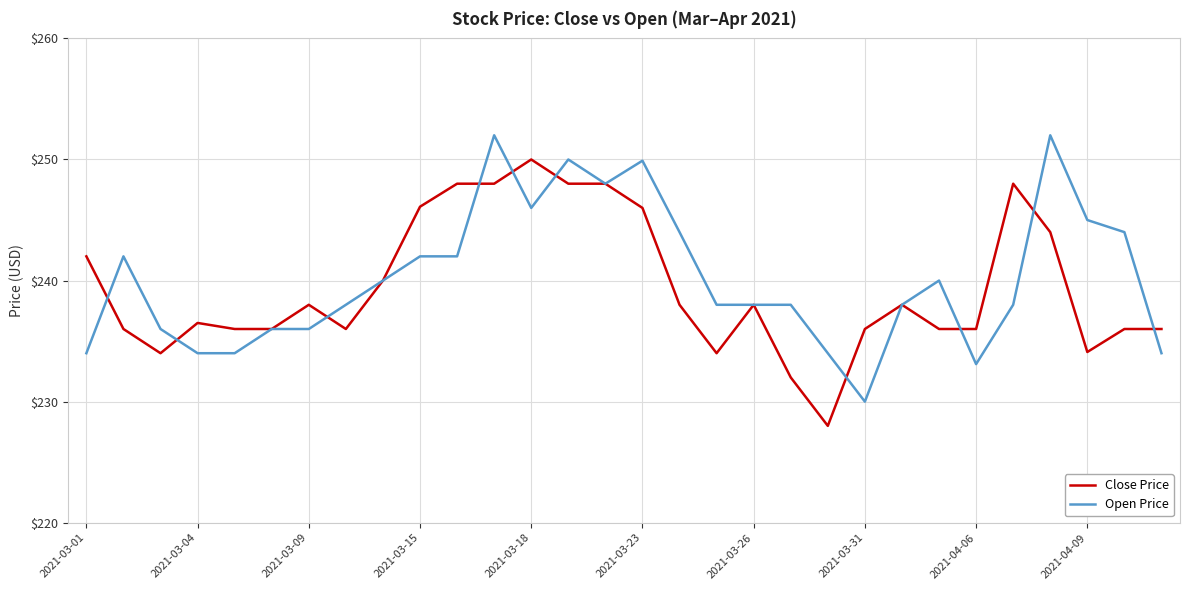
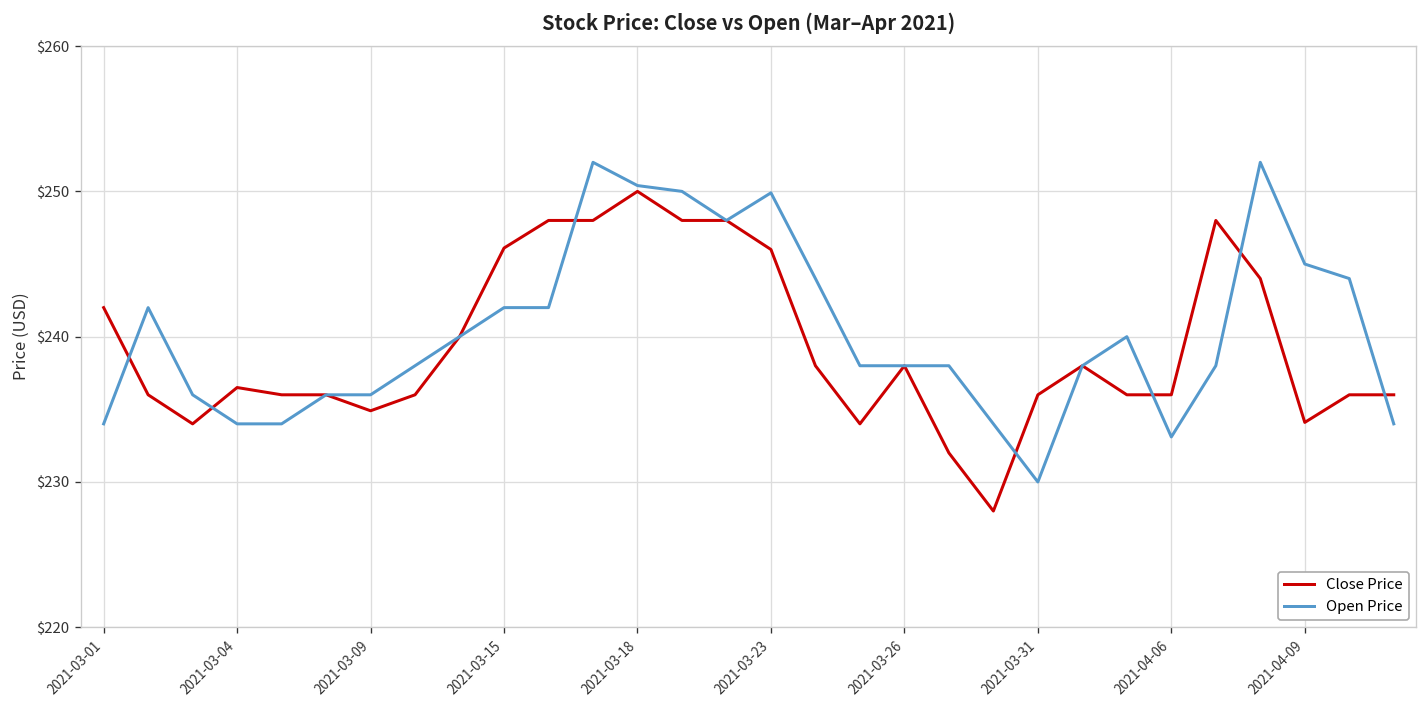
  {
    "Close Price": {
      "2021-03-01": "$242.0",
      "2021-03-04": "$236.5",
-     "2021-03-09": "$238.0",
+     "2021-03-09": "$234.9",
      "2021-03-15": "$246.1",
      "2021-03-18": "$250.0",
      "2021-03-23": "$246.0",
      "2021-03-31": "$236.0",
      "2021-04-06": "$236.0",
      "2021-04-09": "$234.1"
    },
    "Open Price": {
      "2021-03-01": "$234.0",
      "2021-03-04": "$234.0",
      "2021-03-09": "$236.0",
      "2021-03-15": "$242.0",
-     "2021-03-18": "$246.0",
+     "2021-03-18": "$250.4",
      "2021-03-23": "$249.9",
      "2021-03-31": "$230.0",
      "2021-04-06": "$233.1",
      "2021-04-09": "$245.0"
    }
  }
